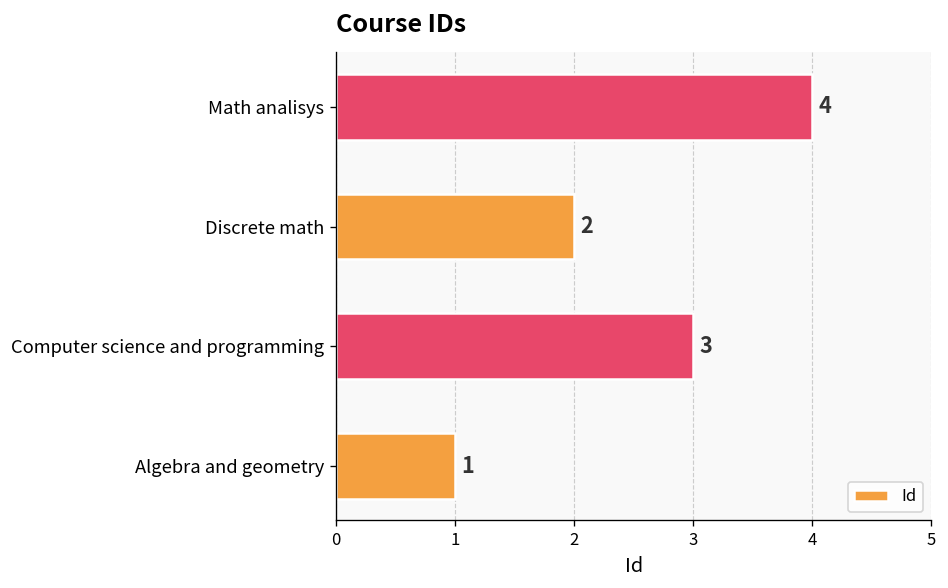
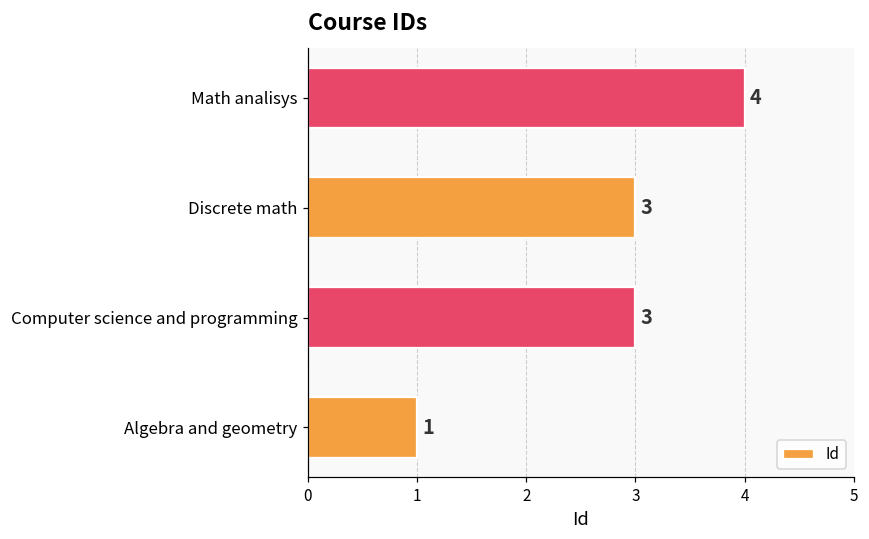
  {
    "Math analisys": 4,
-   "Discrete math": 2,
+   "Discrete math": 3,
    "Computer science and programming": 3,
    "Algebra and geometry": 1
  }
